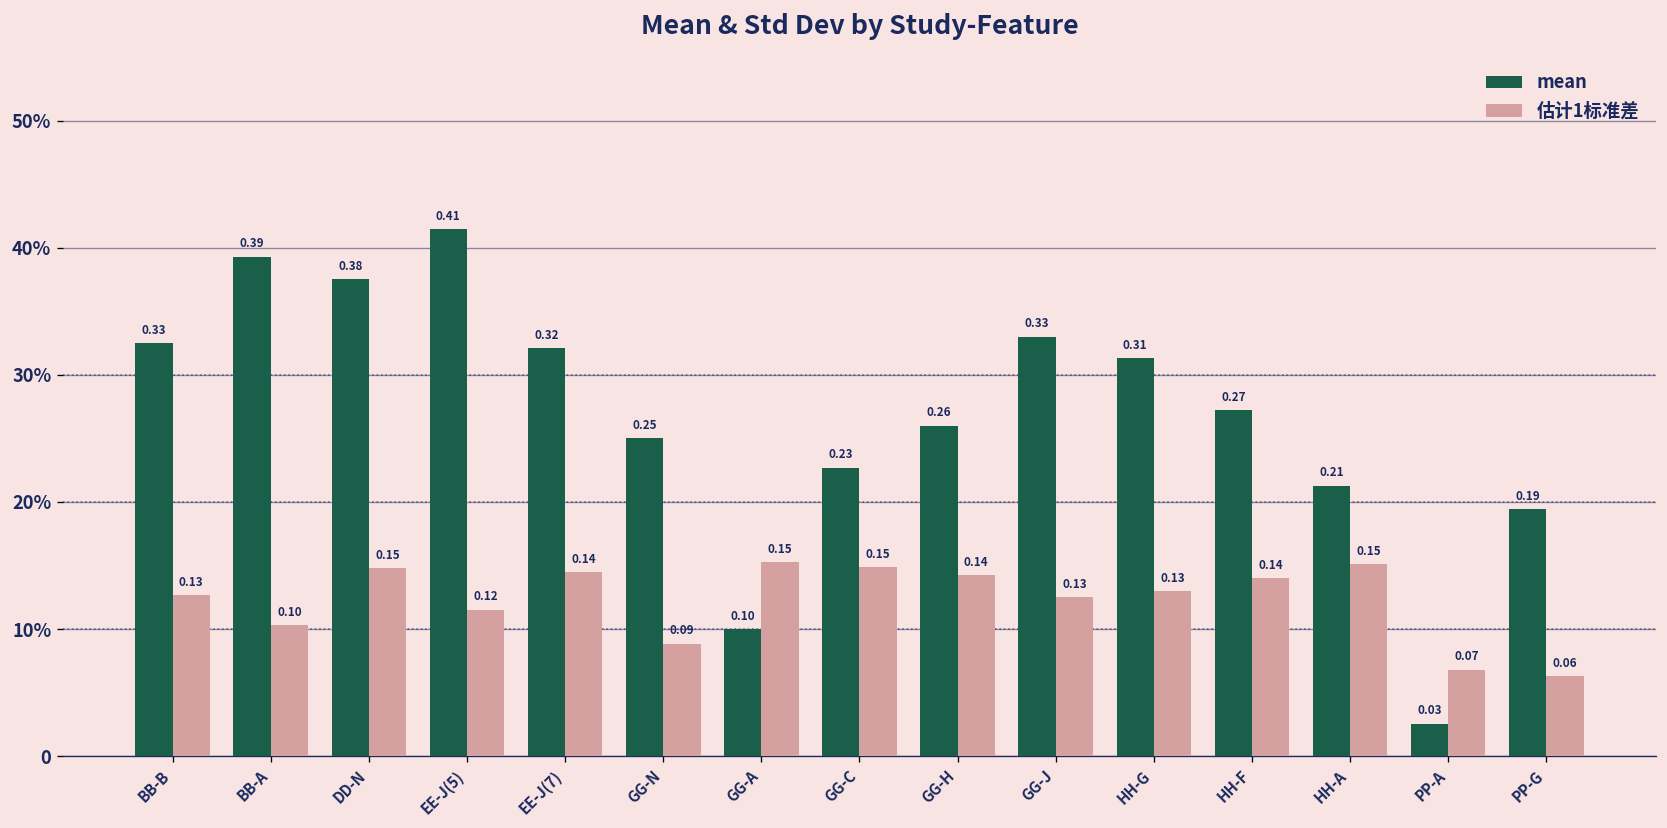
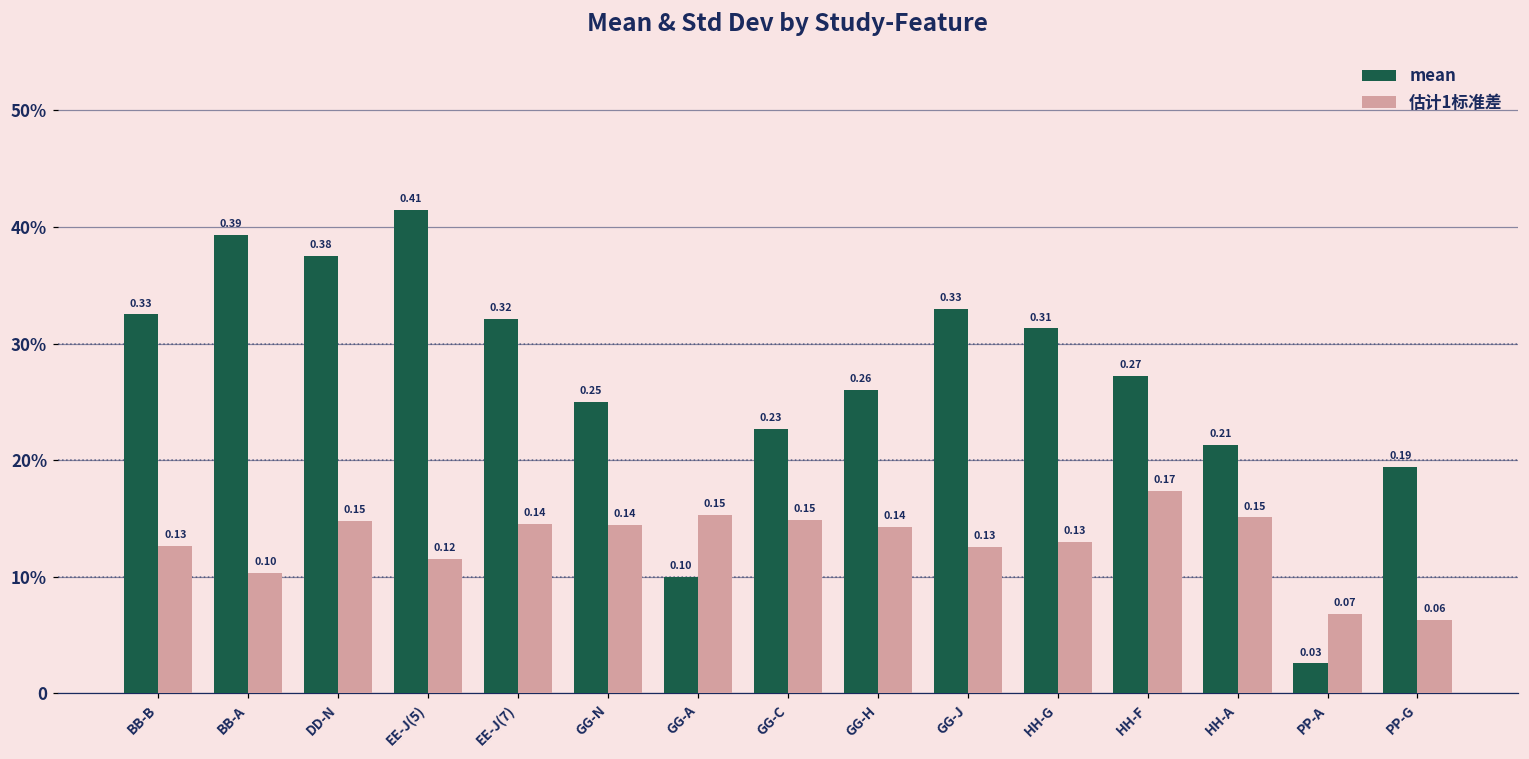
  {
    "mean": {
      "BB-B": 0.33,
      "BB-A": 0.39,
      "DD-N": 0.38,
      "EE-J(5)": 0.41,
      "EE-J(7)": 0.32,
      "GG-N": 0.25,
      "GG-A": 0.10,
      "GG-C": 0.23,
      "GG-H": 0.26,
      "GG-J": 0.33,
      "HH-G": 0.31,
      "HH-F": 0.27,
      "HH-A": 0.21,
      "PP-A": 0.03,
      "PP-G": 0.19
    },
    "估计1标准差": {
      "BB-B": 0.13,
      "BB-A": 0.10,
      "DD-N": 0.15,
      "EE-J(5)": 0.12,
      "EE-J(7)": 0.14,
-     "GG-N": 0.09,
+     "GG-N": 0.14,
      "GG-A": 0.15,
      "GG-C": 0.15,
      "GG-H": 0.14,
      "GG-J": 0.13,
      "HH-G": 0.13,
-     "HH-F": 0.14,
+     "HH-F": 0.17,
      "HH-A": 0.15,
      "PP-A": 0.07,
      "PP-G": 0.06
    }
  }
